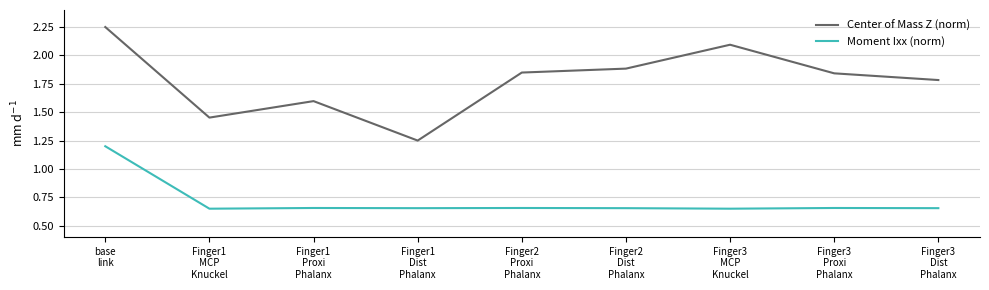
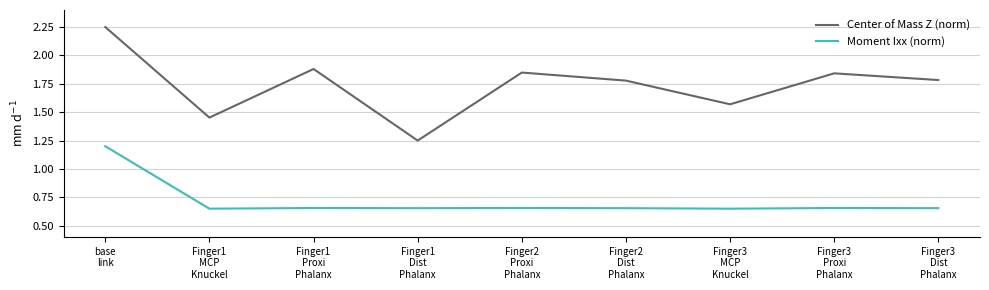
  {
    "Center of Mass Z (norm)": {
      "base link": 2.25,
      "Finger1 MCP Knuckel": 1.45,
-     "Finger1 Proxi Phalanx": 1.60,
+     "Finger1 Proxi Phalanx": 1.88,
      "Finger1 Dist Phalanx": 1.25,
      "Finger2 Proxi Phalanx": 1.85,
-     "Finger2 Dist Phalanx": 1.88,
-     "Finger3 MCP Knuckel": 2.09,
+     "Finger2 Dist Phalanx": 1.78,
+     "Finger3 MCP Knuckel": 1.57,
      "Finger3 Proxi Phalanx": 1.84,
      "Finger3 Dist Phalanx": 1.78
    },
    "Moment Ixx (norm)": {
      "base link": 1.20,
      "Finger1 MCP Knuckel": 0.65,
      "Finger1 Proxi Phalanx": 0.66,
      "Finger1 Dist Phalanx": 0.65,
      "Finger2 Proxi Phalanx": 0.66,
      "Finger2 Dist Phalanx": 0.65,
      "Finger3 MCP Knuckel": 0.65,
      "Finger3 Proxi Phalanx": 0.66,
      "Finger3 Dist Phalanx": 0.65
    }
  }
